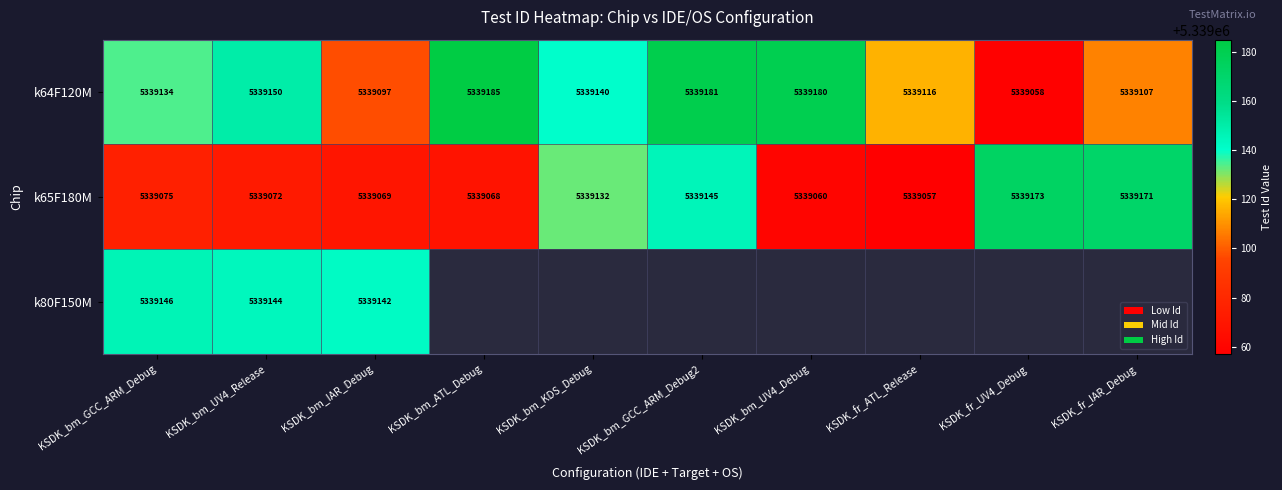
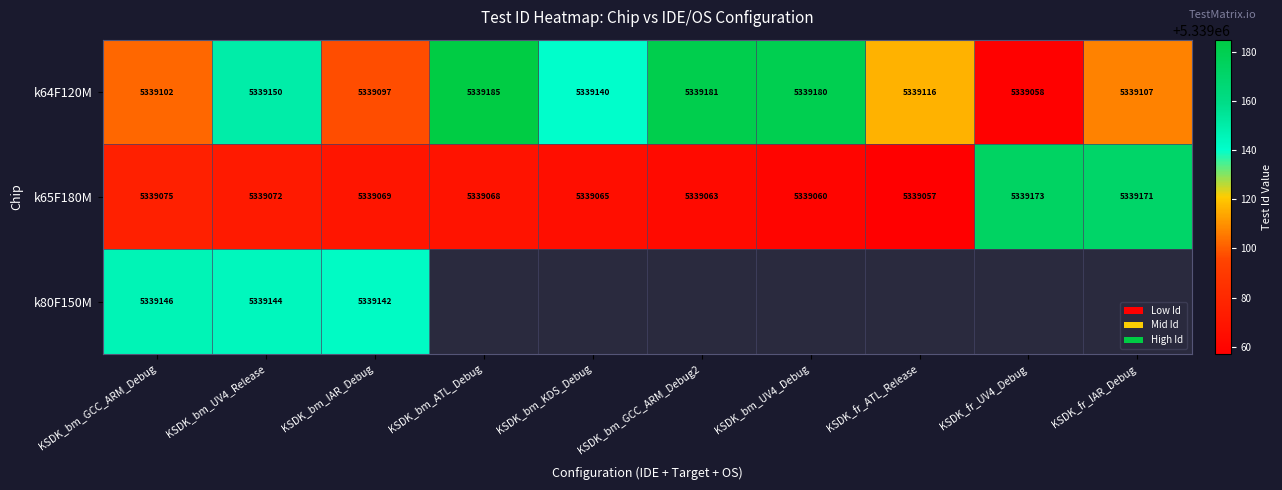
  {
    "k64F120M": {
-     "KSDK_bm_GCC_ARM_Debug": 5339134,
+     "KSDK_bm_GCC_ARM_Debug": 5339102,
      "KSDK_bm_UV4_Release": 5339150,
      "KSDK_bm_IAR_Debug": 5339097,
      "KSDK_bm_ATL_Debug": 5339185,
      "KSDK_bm_KDS_Debug": 5339140,
      "KSDK_bm_GCC_ARM_Debug2": 5339181,
      "KSDK_bm_UV4_Debug": 5339180,
      "KSDK_fr_ATL_Release": 5339116,
      "KSDK_fr_UV4_Debug": 5339058,
      "KSDK_fr_IAR_Debug": 5339107
    },
    "k65F180M": {
      "KSDK_bm_GCC_ARM_Debug": 5339075,
      "KSDK_bm_UV4_Release": 5339072,
      "KSDK_bm_IAR_Debug": 5339069,
      "KSDK_bm_ATL_Debug": 5339068,
-     "KSDK_bm_KDS_Debug": 5339132,
-     "KSDK_bm_GCC_ARM_Debug2": 5339145,
+     "KSDK_bm_KDS_Debug": 5339065,
+     "KSDK_bm_GCC_ARM_Debug2": 5339063,
      "KSDK_bm_UV4_Debug": 5339060,
      "KSDK_fr_ATL_Release": 5339057,
      "KSDK_fr_UV4_Debug": 5339173,
      "KSDK_fr_IAR_Debug": 5339171
    },
    "k80F150M": {
      "KSDK_bm_GCC_ARM_Debug": 5339146,
      "KSDK_bm_UV4_Release": 5339144,
      "KSDK_bm_IAR_Debug": 5339142
    }
  }
